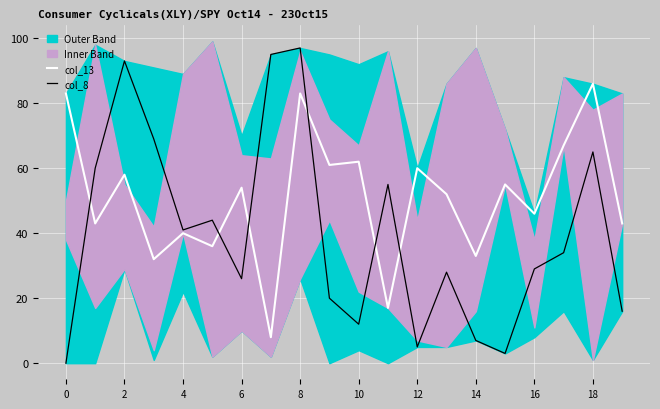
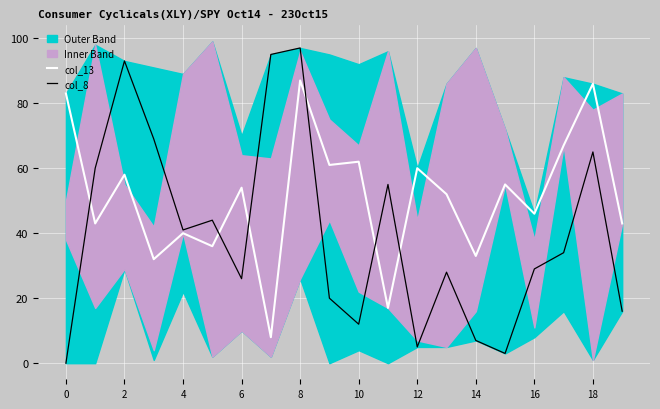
  {
    "col_13": {
      "2": 58,
      "4": 40,
      "6": 54,
-     "8": 83,
+     "8": 87,
      "10": 62,
      "14": 33
    },
    "col_8": {
      "0": 0,
      "4": 41,
      "6": 26,
      "10": 12,
      "12": 5,
      "14": 7,
      "16": 29,
      "18": 65
    }
  }
